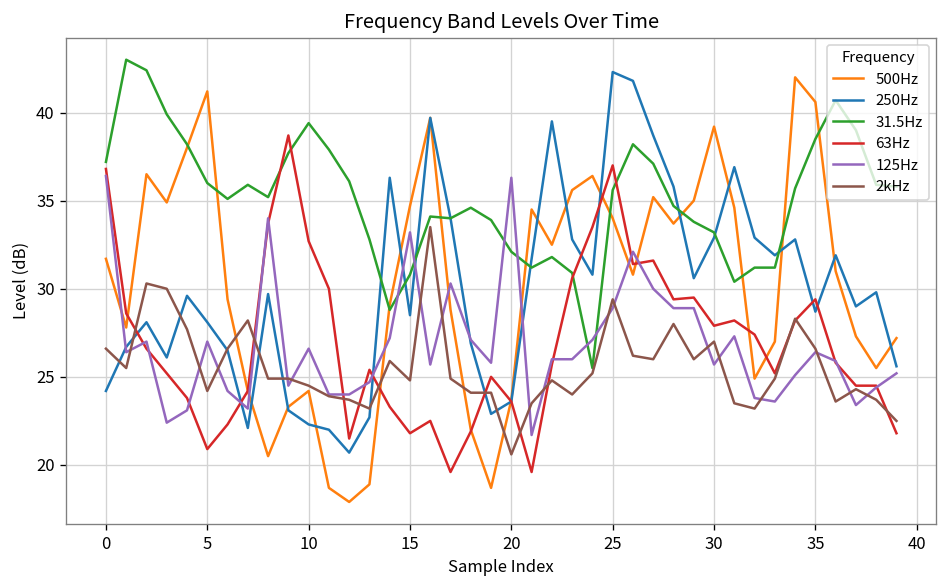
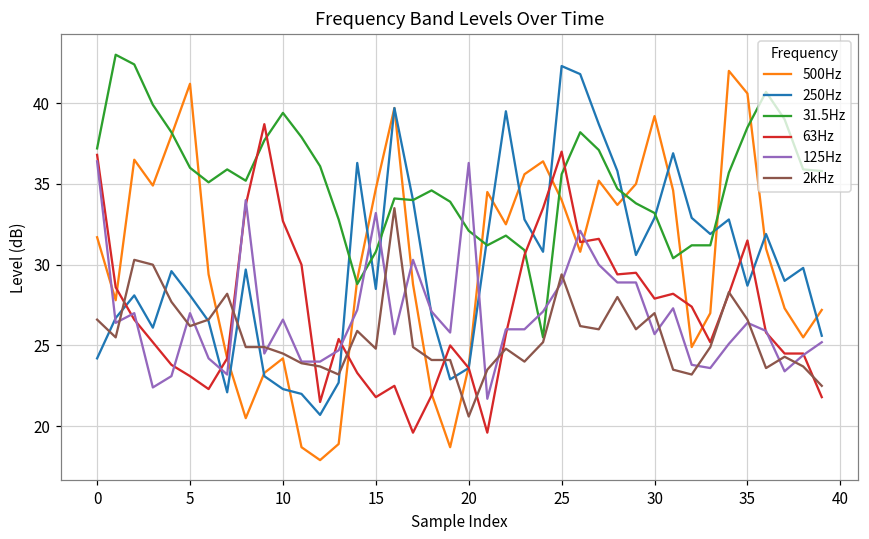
  {
    "500Hz": {
      "0": 31.7,
      "5": 41.2,
      "10": 24.2,
      "15": 34.7,
      "25": 34.0,
      "30": 39.2,
      "35": 40.6
    },
    "250Hz": {
      "0": 24.2,
      "5": 28.1,
      "10": 22.3,
      "15": 28.5,
      "25": 42.3,
      "30": 32.9,
      "35": 28.7
    },
    "31.5Hz": {
      "0": 37.2,
      "5": 36.0,
      "10": 39.4,
      "15": 30.8,
      "20": 32.1,
      "25": 35.6,
      "30": 33.2,
      "35": 38.5
    },
    "63Hz": {
      "0": 36.8,
-     "5": 20.9,
+     "5": 23.1,
      "10": 32.7,
      "15": 21.8,
      "25": 37.0,
      "30": 27.9,
-     "35": 29.4
+     "35": 31.5
    },
    "125Hz": {
      "0": 36.4,
      "5": 27.0,
      "10": 26.6,
      "15": 33.2,
      "20": 36.3,
      "25": 28.9,
      "30": 25.7,
      "35": 26.4
    },
    "2kHz": {
      "0": 26.6,
-     "5": 24.2,
+     "5": 26.2,
      "10": 24.5,
      "15": 24.8,
      "20": 20.6,
      "25": 29.4,
      "30": 27.0,
      "35": 26.6
    }
  }
